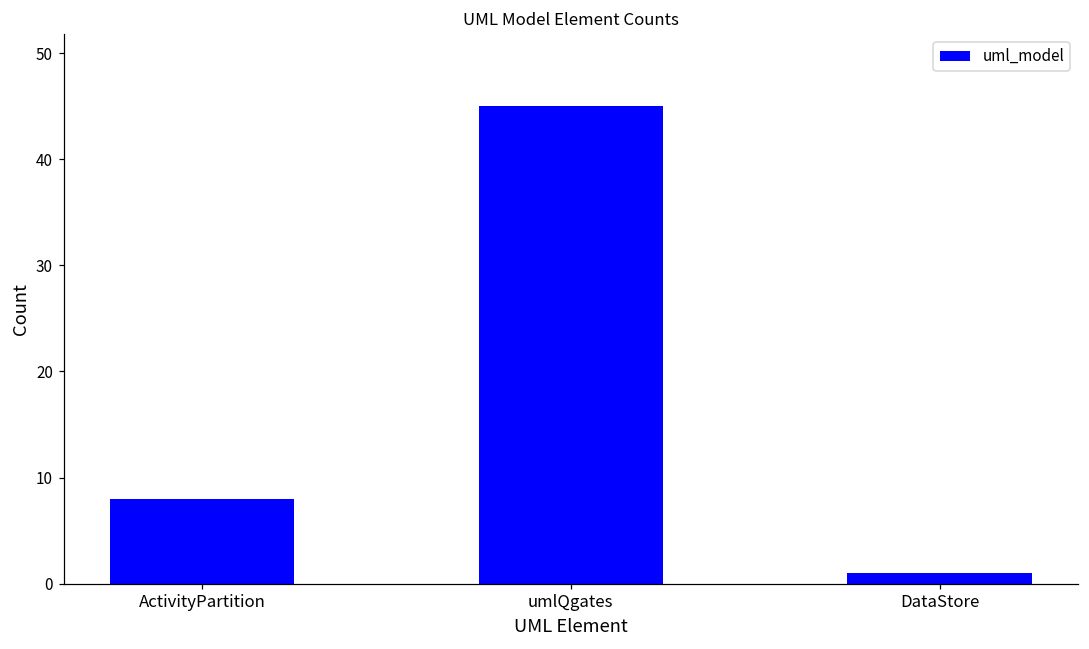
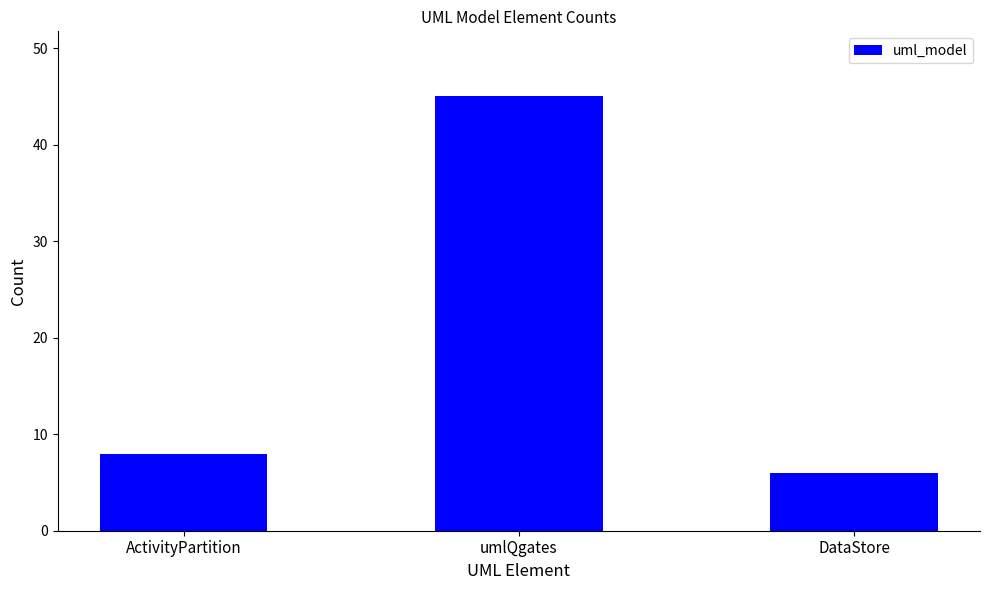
  {
    "ActivityPartition": 8,
    "umlQgates": 45,
-   "DataStore": 1
+   "DataStore": 6
  }
